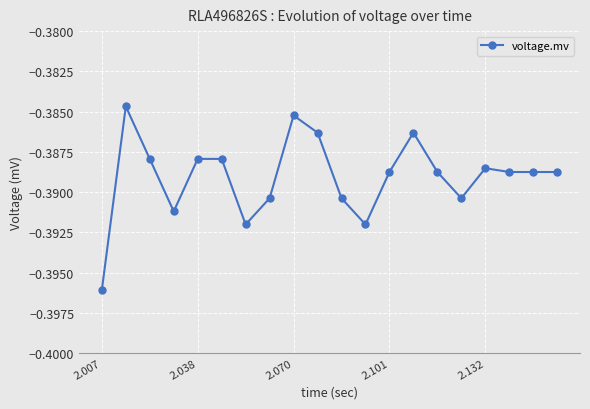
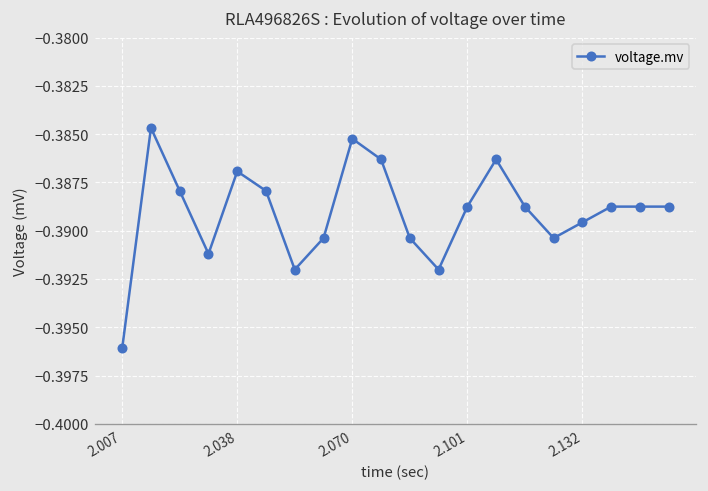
  {
    "2.007": -0.3961,
-   "2.038": -0.3879,
+   "2.038": -0.3869,
    "2.070": -0.3852,
    "2.101": -0.3888,
-   "2.132": -0.3885
+   "2.132": -0.3896
  }
